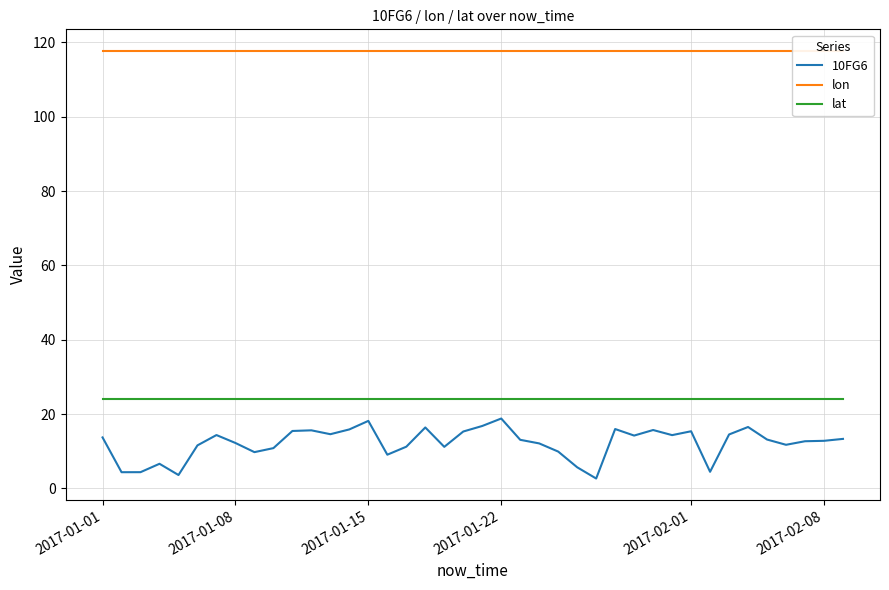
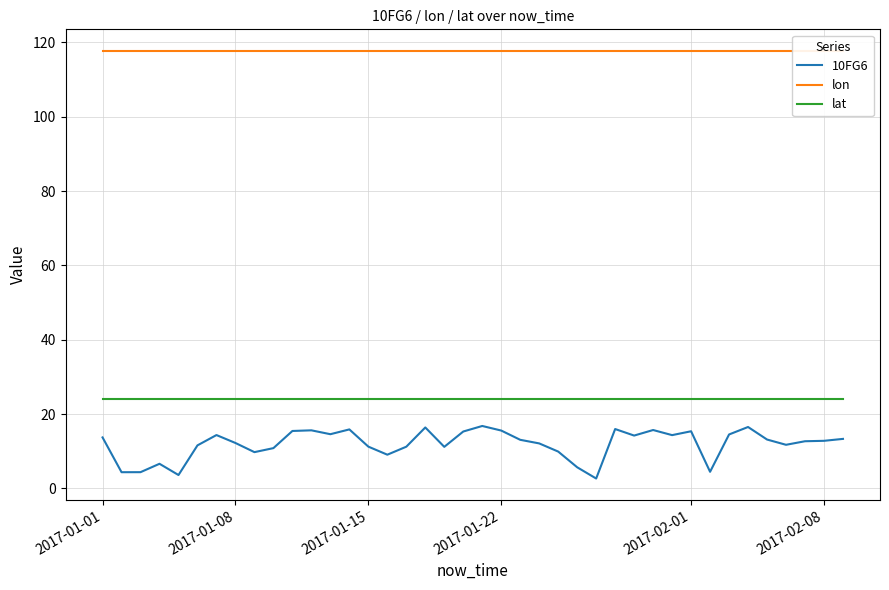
  {
    "10FG6": {
      "2017-01-01": 14,
      "2017-01-08": 12,
-     "2017-01-15": 18,
-     "2017-01-22": 19,
+     "2017-01-15": 11,
+     "2017-01-22": 16,
      "2017-02-01": 15,
      "2017-02-08": 13
    },
    "lon": {
      "2017-01-01": 118,
      "2017-01-08": 118,
      "2017-01-15": 118,
      "2017-01-22": 118,
      "2017-02-01": 118
    },
    "lat": {
      "2017-01-01": 24,
      "2017-01-08": 24,
      "2017-01-15": 24,
      "2017-01-22": 24,
      "2017-02-01": 24,
      "2017-02-08": 24
    }
  }
